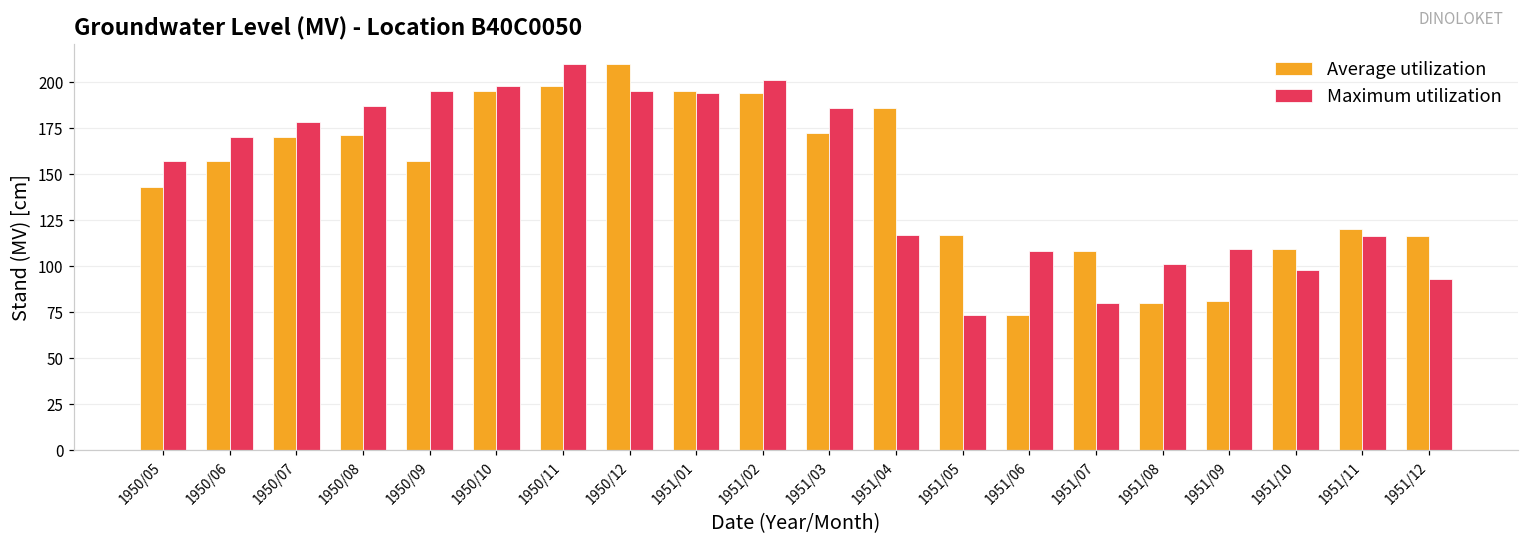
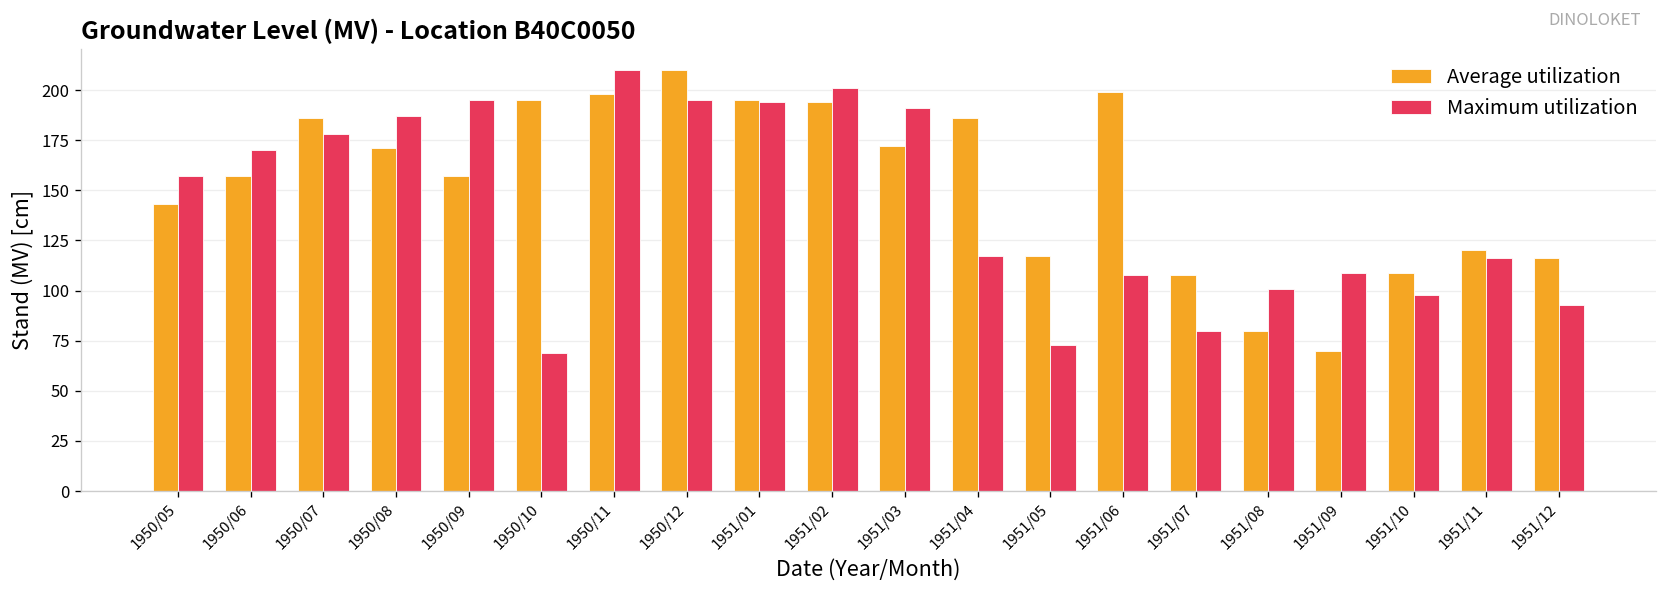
  {
    "Average utilization": {
      "1950/05": 143,
      "1950/06": 157,
-     "1950/07": 170,
+     "1950/07": 186,
      "1950/08": 171,
      "1950/09": 157,
      "1950/10": 195,
      "1950/11": 198,
      "1950/12": 210,
      "1951/01": 195,
      "1951/02": 194,
      "1951/03": 172,
      "1951/04": 186,
      "1951/05": 117,
-     "1951/06": 73,
+     "1951/06": 199,
      "1951/07": 108,
      "1951/08": 80,
-     "1951/09": 81,
+     "1951/09": 70,
      "1951/10": 109,
      "1951/11": 120,
      "1951/12": 116
    },
    "Maximum utilization": {
      "1950/05": 157,
      "1950/06": 170,
      "1950/07": 178,
      "1950/08": 187,
      "1950/09": 195,
-     "1950/10": 198,
+     "1950/10": 69,
      "1950/11": 210,
      "1950/12": 195,
      "1951/01": 194,
      "1951/02": 201,
-     "1951/03": 186,
+     "1951/03": 191,
      "1951/04": 117,
      "1951/05": 73,
      "1951/06": 108,
      "1951/07": 80,
      "1951/08": 101,
      "1951/09": 109,
      "1951/10": 98,
      "1951/11": 116,
      "1951/12": 93
    }
  }
